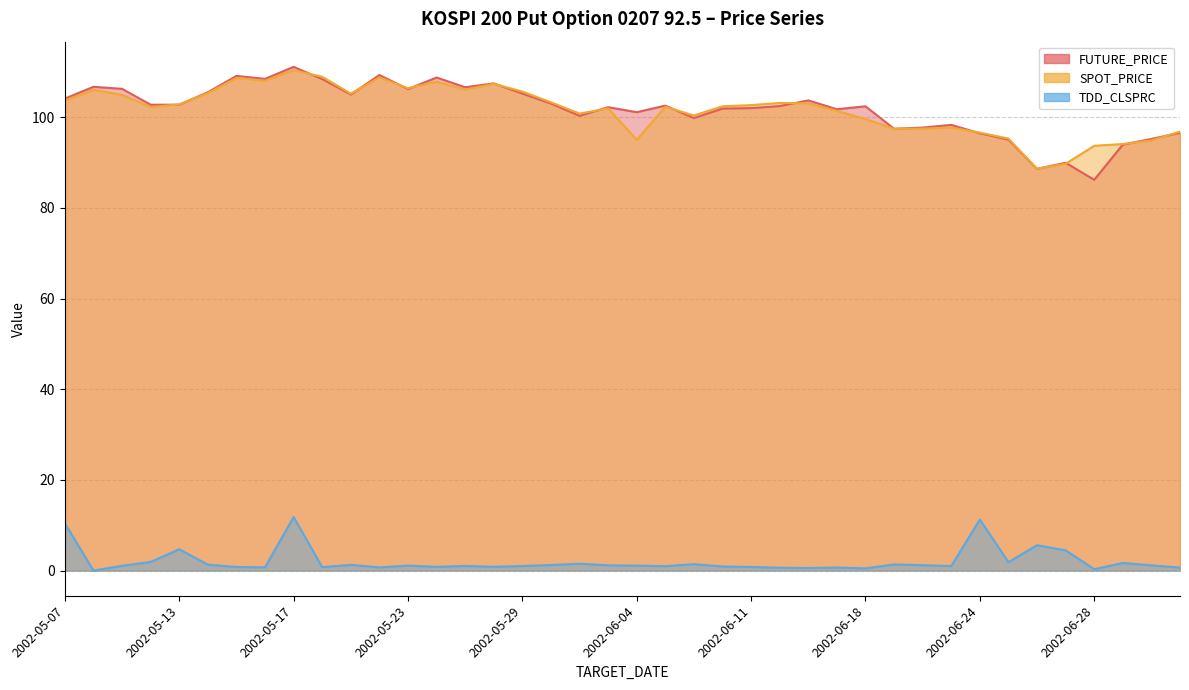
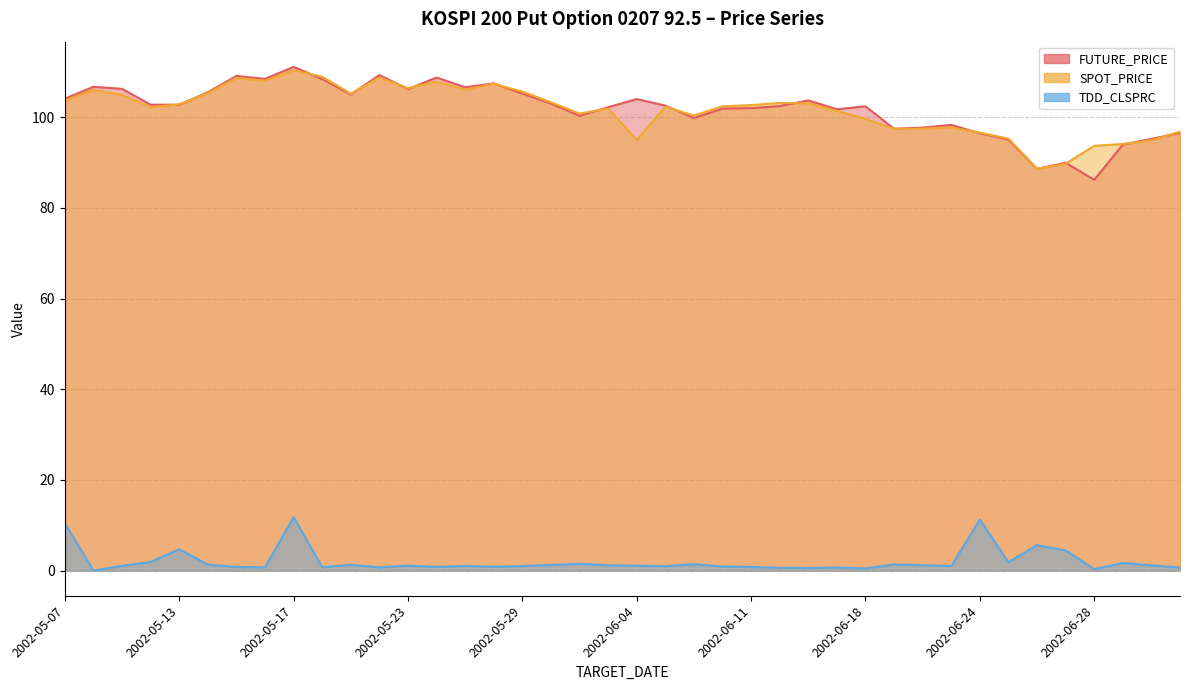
  {
    "FUTURE_PRICE": {
      "2002-05-17": 111,
-     "2002-06-04": 101,
+     "2002-06-04": 104,
      "2002-06-11": 102,
      "2002-06-18": 102,
      "2002-06-28": 86
    },
    "SPOT_PRICE": {
      "2002-05-17": 110,
      "2002-06-04": 95,
      "2002-06-11": 103,
      "2002-06-18": 100,
      "2002-06-28": 94
    },
    "TDD_CLSPRC": {
      "2002-05-07": 10,
      "2002-05-13": 5,
      "2002-05-17": 12,
      "2002-05-23": 1,
      "2002-05-29": 1,
      "2002-06-04": 1,
      "2002-06-11": 1,
      "2002-06-18": 0,
      "2002-06-24": 11,
      "2002-06-28": 0
    }
  }
